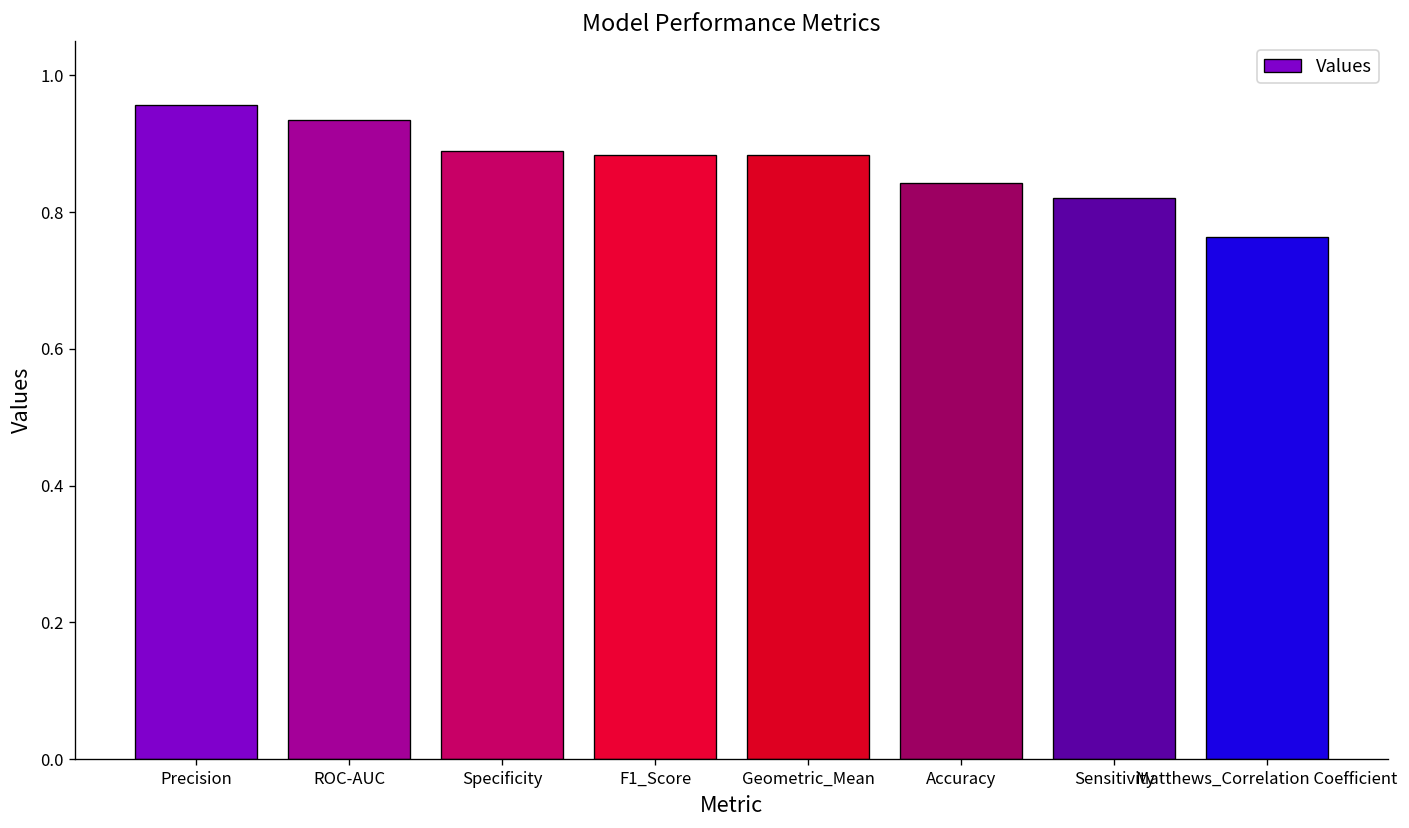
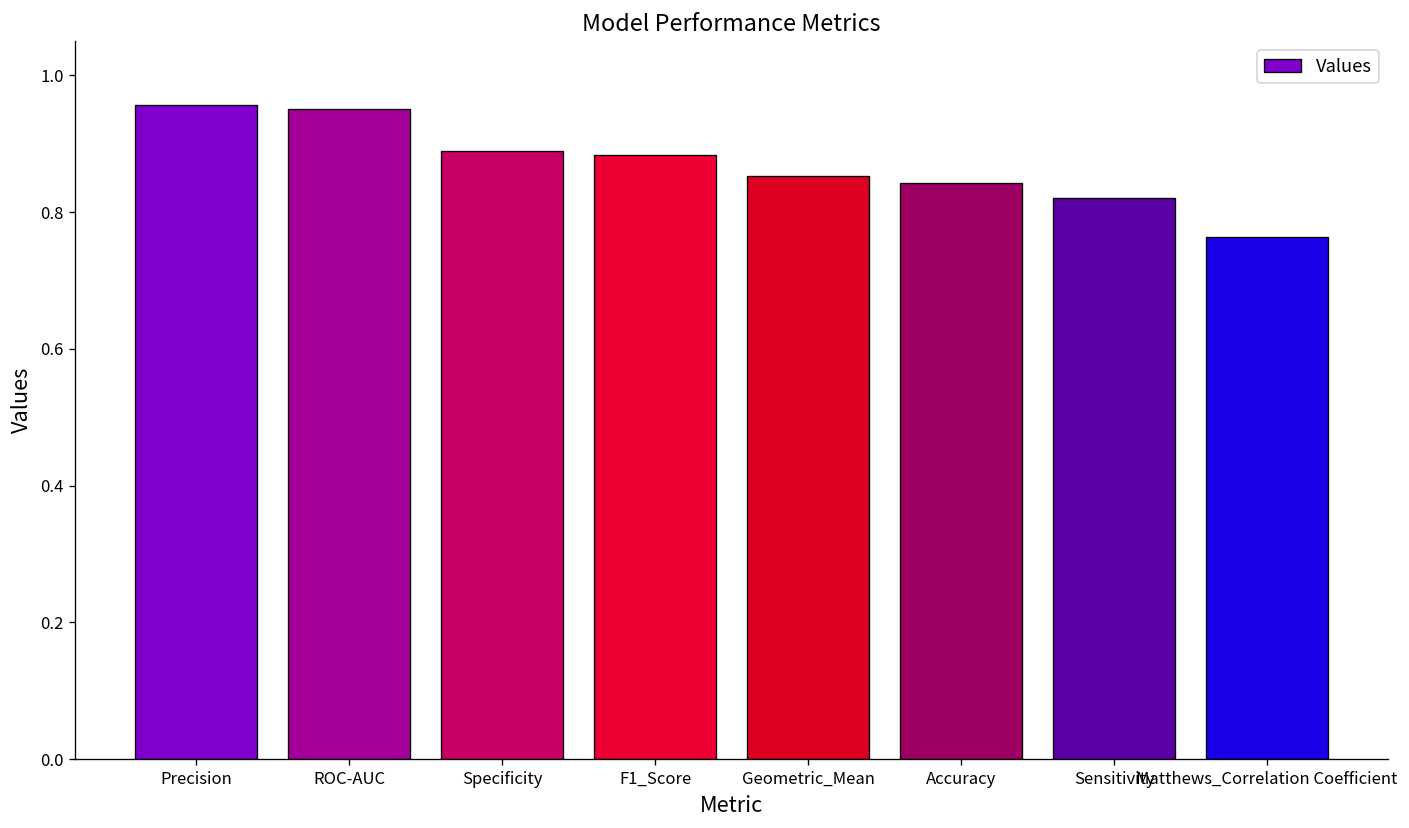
  {
    "Precision": 0.96,
-   "ROC-AUC": 0.93,
+   "ROC-AUC": 0.95,
    "Specificity": 0.89,
    "F1_Score": 0.88,
-   "Geometric_Mean": 0.88,
+   "Geometric_Mean": 0.85,
    "Accuracy": 0.84
  }
